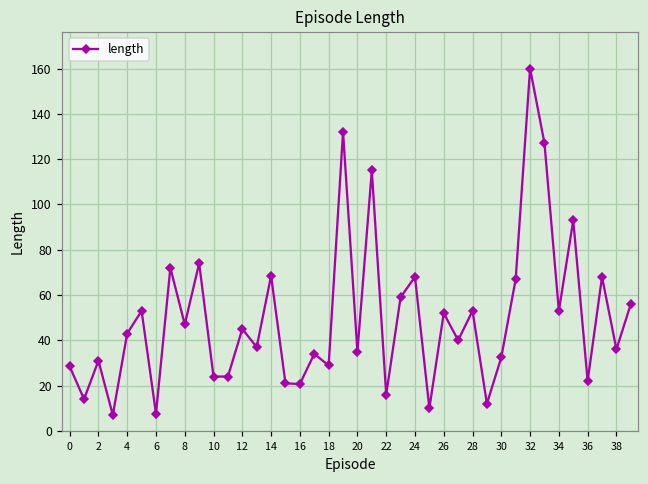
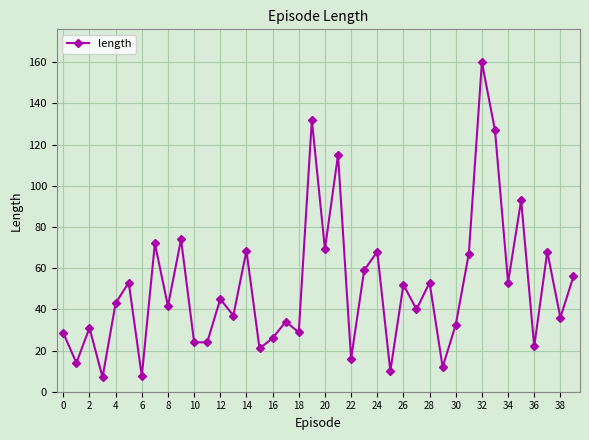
  {
    "0": 29,
    "2": 31,
    "4": 43,
    "6": 8,
-   "8": 47,
+   "8": 42,
    "10": 24,
    "12": 45,
    "14": 69,
-   "16": 21,
+   "16": 26,
    "18": 29,
-   "20": 35,
+   "20": 69,
    "22": 16,
    "24": 68,
    "26": 52,
    "28": 53,
    "30": 33,
    "32": 160,
    "34": 53,
    "36": 22,
    "38": 36
  }
